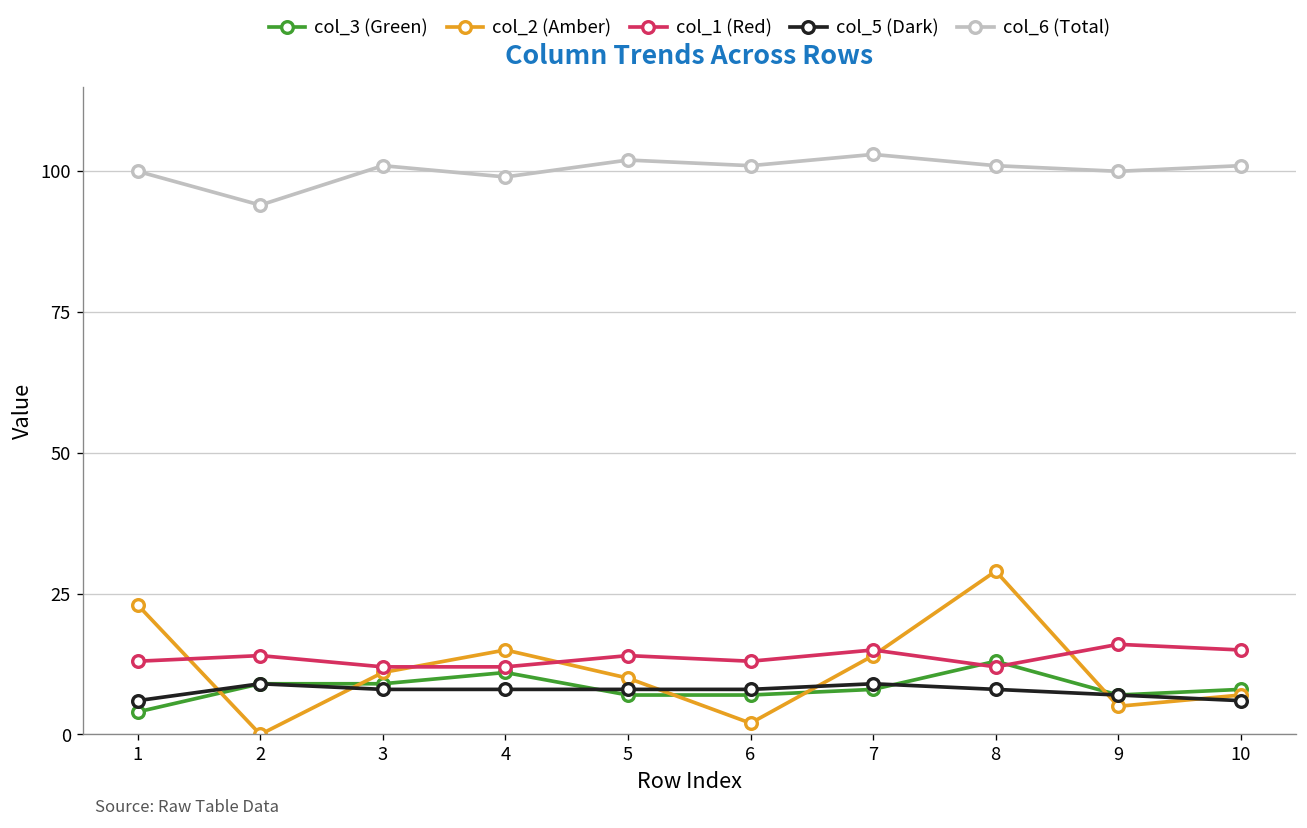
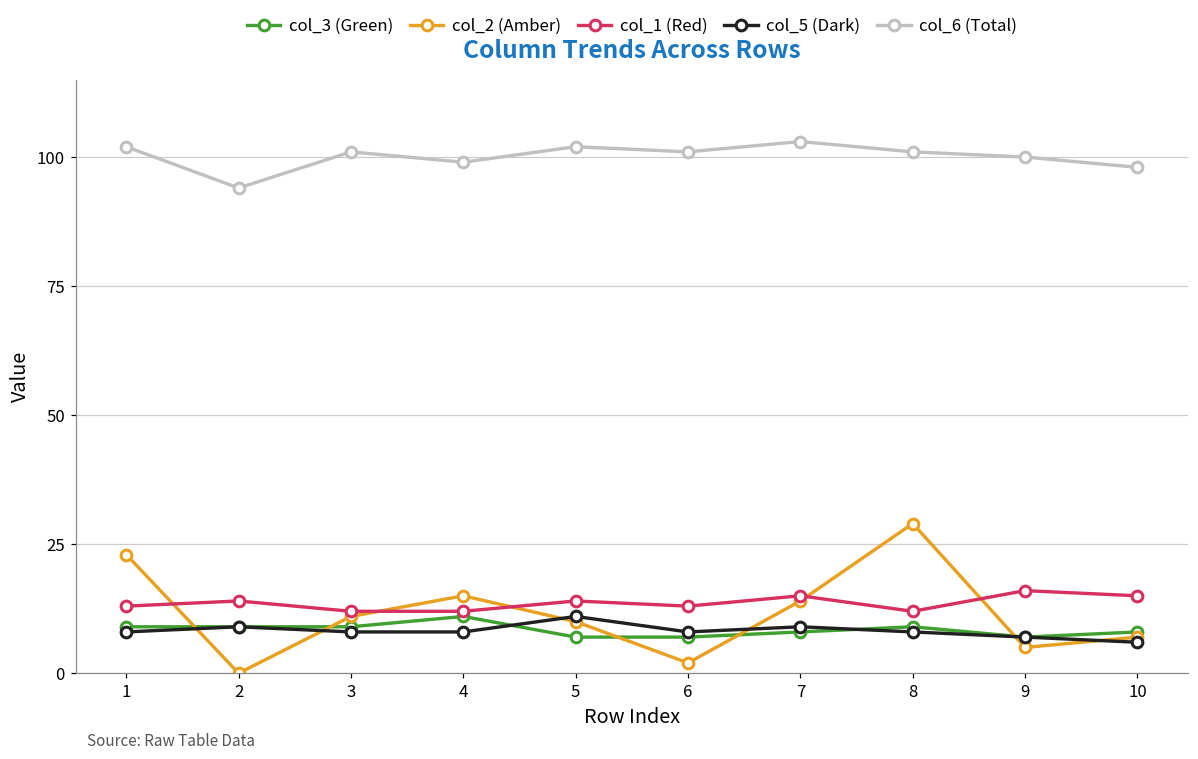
  {
    "col_3 (Green)": {
-     "1": 4,
+     "1": 9,
      "3": 9,
      "4": 11,
      "5": 7,
      "6": 7,
      "7": 8,
-     "8": 13,
+     "8": 9,
      "10": 8
    },
    "col_2 (Amber)": {
      "1": 23,
      "2": 0,
      "3": 11,
      "4": 15,
      "5": 10,
      "6": 2,
      "7": 14,
      "8": 29,
      "9": 5,
      "10": 7
    },
    "col_1 (Red)": {
      "1": 13,
      "2": 14,
      "3": 12,
      "4": 12,
      "5": 14,
      "6": 13,
      "7": 15,
      "8": 12,
      "9": 16,
      "10": 15
    },
    "col_5 (Dark)": {
-     "1": 6,
+     "1": 8,
      "3": 8,
      "4": 8,
-     "5": 8,
+     "5": 11,
      "6": 8,
      "7": 9,
      "8": 8,
      "10": 6
    },
    "col_6 (Total)": {
-     "1": 100,
+     "1": 102,
      "2": 94,
      "3": 101,
      "4": 99,
      "5": 102,
      "6": 101,
      "7": 103,
      "8": 101,
      "9": 100,
-     "10": 101
+     "10": 98
    }
  }
